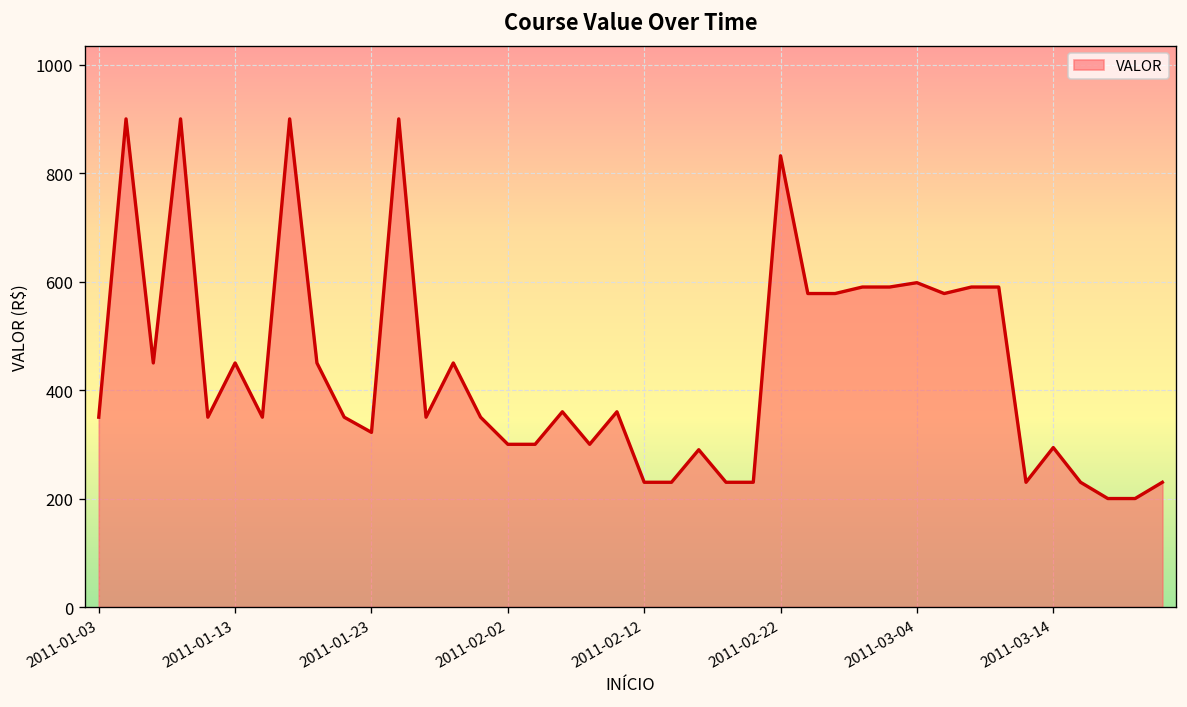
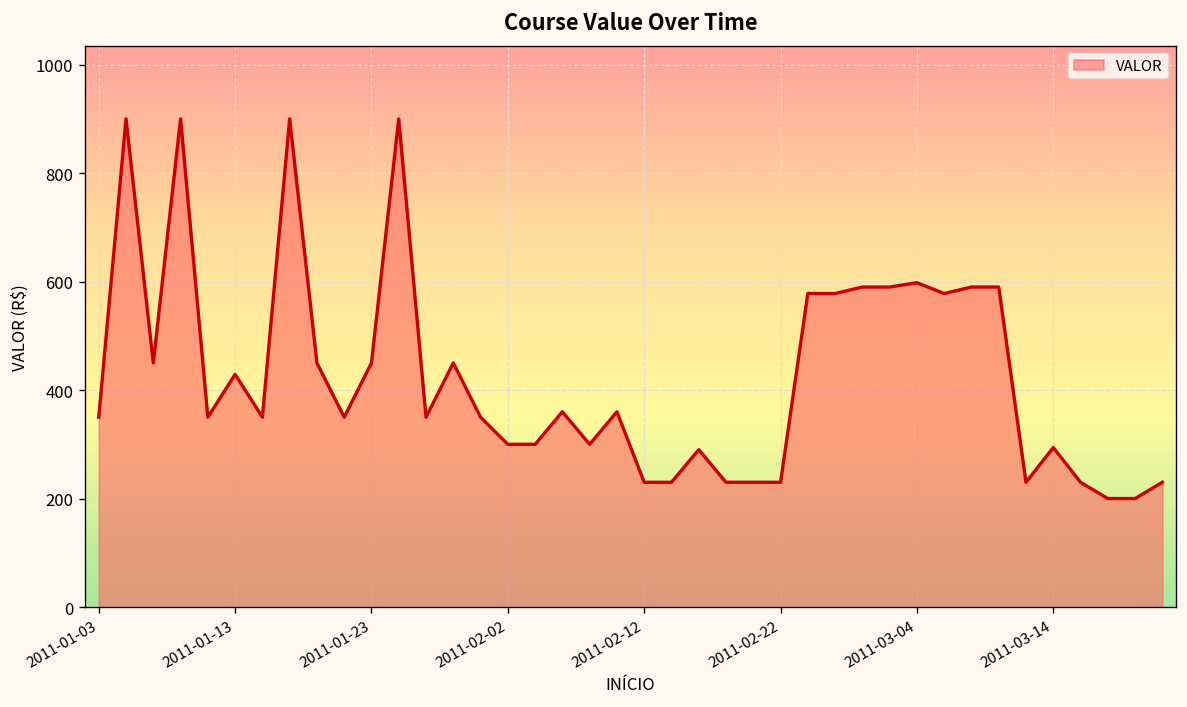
  {
    "2011-01-03": 350,
-   "2011-01-13": 450,
-   "2011-01-23": 320,
+   "2011-01-13": 430,
+   "2011-01-23": 450,
    "2011-02-02": 300,
    "2011-02-12": 230,
-   "2011-02-22": 830,
+   "2011-02-22": 230,
    "2011-03-04": 600,
    "2011-03-14": 290
  }
